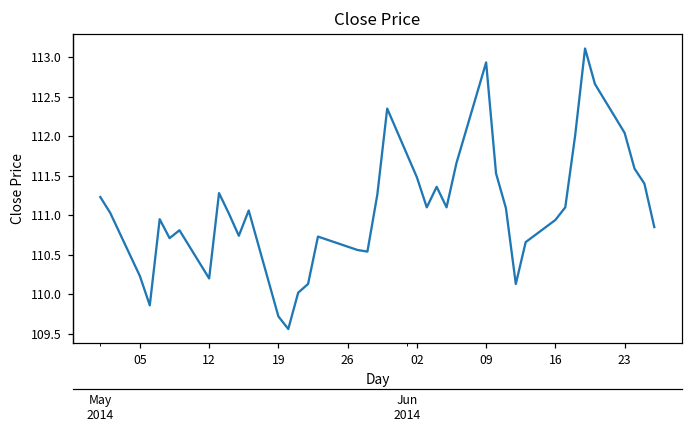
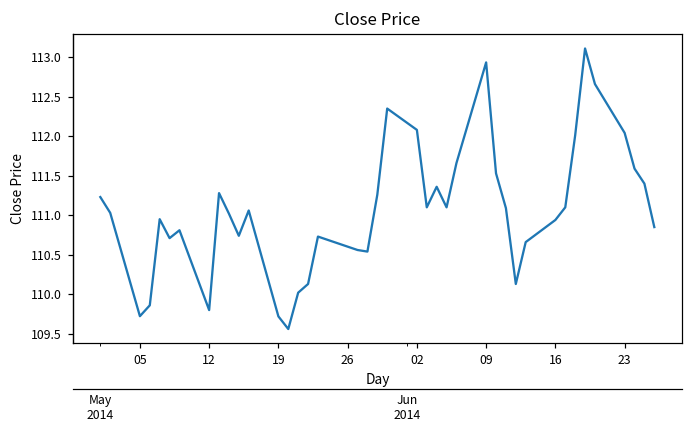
  {
    "May 2014": 111.2,
-   "05": 110.2,
-   "12": 110.2,
+   "05": 109.7,
+   "12": 109.8,
    "19": 109.7,
-   "02": 111.5,
+   "02": 112.1,
    "09": 112.9,
    "16": 110.9,
    "23": 112.0
  }
